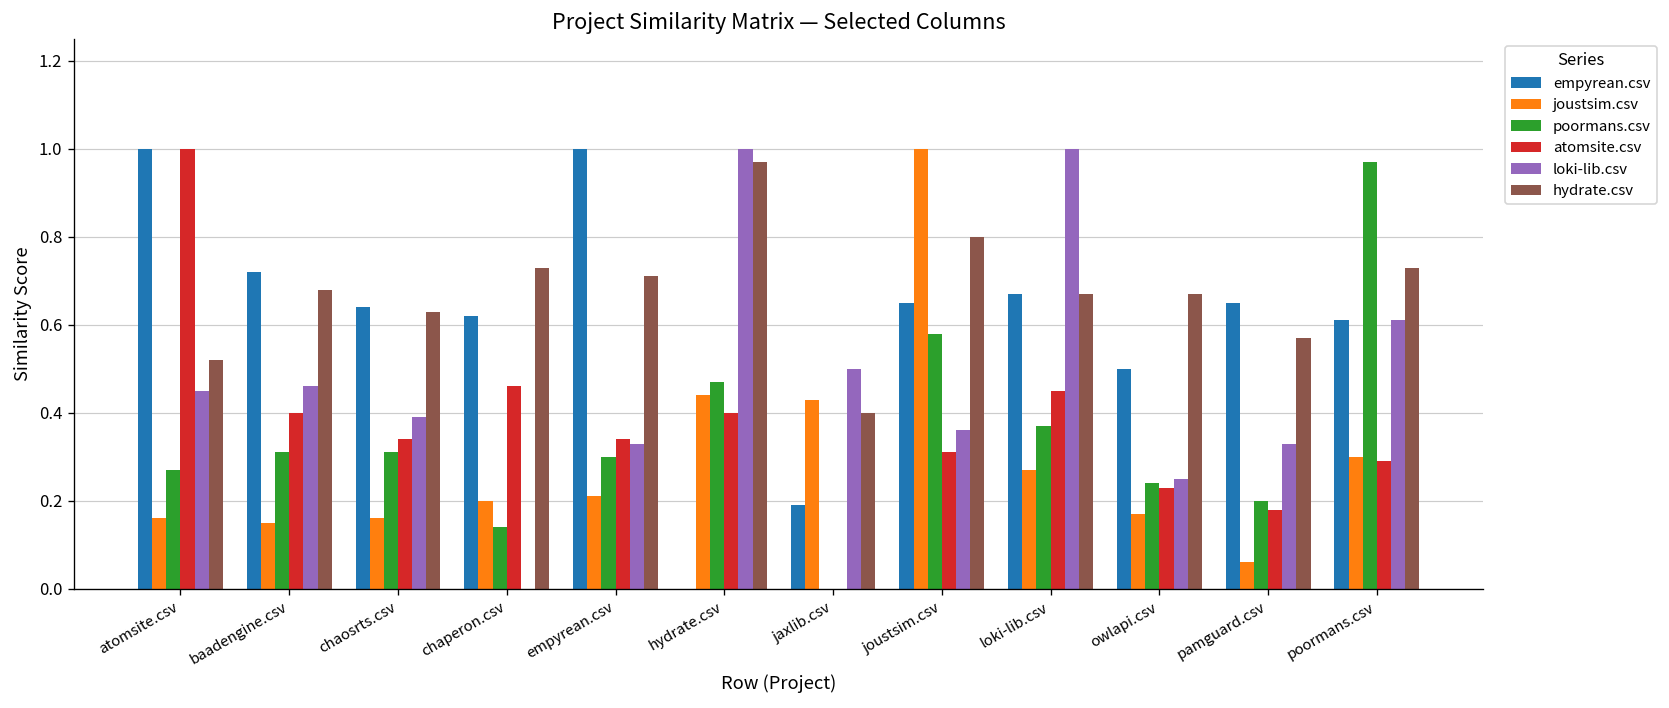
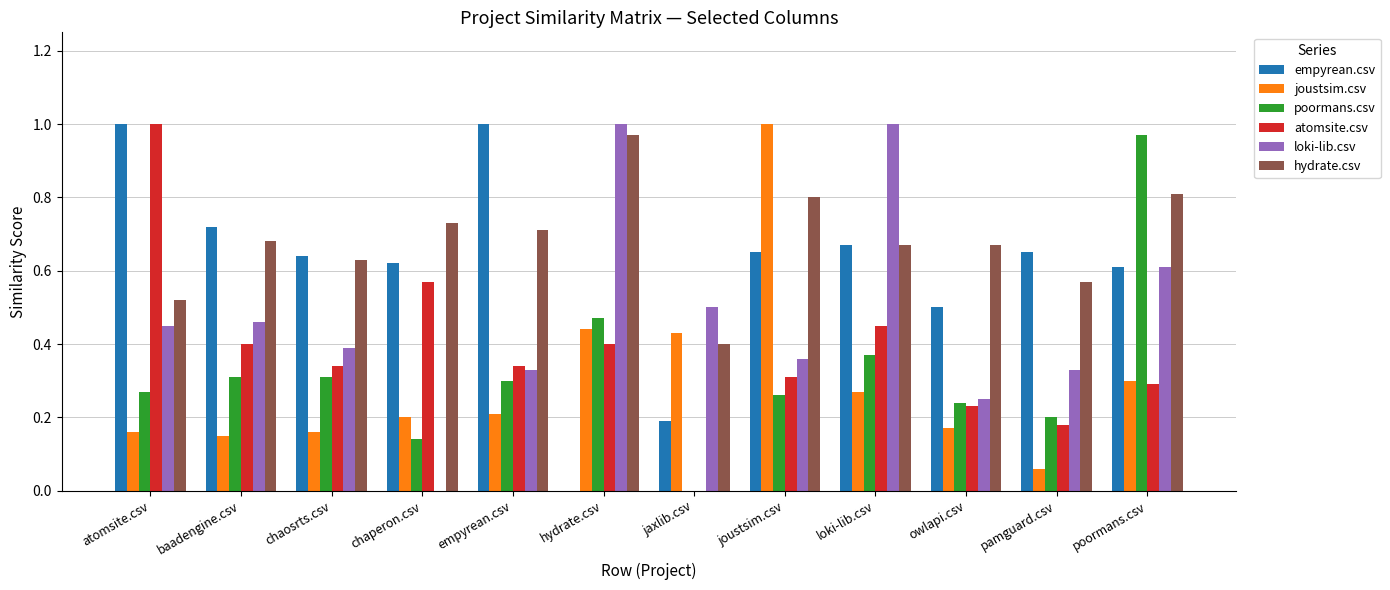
  {
    "empyrean.csv": {
      "atomsite.csv": 1.00,
      "baadengine.csv": 0.72,
      "chaosrts.csv": 0.64,
      "chaperon.csv": 0.62,
      "empyrean.csv": 1.00,
      "hydrate.csv": 0.00,
      "jaxlib.csv": 0.19,
      "joustsim.csv": 0.65,
      "loki-lib.csv": 0.67,
      "owlapi.csv": 0.50,
      "pamguard.csv": 0.65,
      "poormans.csv": 0.61
    },
    "joustsim.csv": {
      "atomsite.csv": 0.16,
      "baadengine.csv": 0.15,
      "chaosrts.csv": 0.16,
      "chaperon.csv": 0.20,
      "empyrean.csv": 0.21,
      "hydrate.csv": 0.44,
      "jaxlib.csv": 0.43,
      "joustsim.csv": 1.00,
      "loki-lib.csv": 0.27,
      "owlapi.csv": 0.17,
      "pamguard.csv": 0.06,
      "poormans.csv": 0.30
    },
    "poormans.csv": {
      "atomsite.csv": 0.27,
      "baadengine.csv": 0.31,
      "chaosrts.csv": 0.31,
      "chaperon.csv": 0.14,
      "empyrean.csv": 0.30,
      "hydrate.csv": 0.47,
      "jaxlib.csv": 0.00,
-     "joustsim.csv": 0.58,
+     "joustsim.csv": 0.26,
      "loki-lib.csv": 0.37,
      "owlapi.csv": 0.24,
      "pamguard.csv": 0.20,
      "poormans.csv": 0.97
    },
    "atomsite.csv": {
      "atomsite.csv": 1.00,
      "baadengine.csv": 0.40,
      "chaosrts.csv": 0.34,
-     "chaperon.csv": 0.46,
+     "chaperon.csv": 0.57,
      "empyrean.csv": 0.34,
      "hydrate.csv": 0.40,
      "jaxlib.csv": 0.00,
      "joustsim.csv": 0.31,
      "loki-lib.csv": 0.45,
      "owlapi.csv": 0.23,
      "pamguard.csv": 0.18,
      "poormans.csv": 0.29
    },
    "loki-lib.csv": {
      "atomsite.csv": 0.45,
      "baadengine.csv": 0.46,
      "chaosrts.csv": 0.39,
      "chaperon.csv": 0.00,
      "empyrean.csv": 0.33,
      "hydrate.csv": 1.00,
      "jaxlib.csv": 0.50,
      "joustsim.csv": 0.36,
      "loki-lib.csv": 1.00,
      "owlapi.csv": 0.25,
      "pamguard.csv": 0.33,
      "poormans.csv": 0.61
    },
    "hydrate.csv": {
      "atomsite.csv": 0.52,
      "baadengine.csv": 0.68,
      "chaosrts.csv": 0.63,
      "chaperon.csv": 0.73,
      "empyrean.csv": 0.71,
      "hydrate.csv": 0.97,
      "jaxlib.csv": 0.40,
      "joustsim.csv": 0.80,
      "loki-lib.csv": 0.67,
      "owlapi.csv": 0.67,
      "pamguard.csv": 0.57,
-     "poormans.csv": 0.73
+     "poormans.csv": 0.81
    }
  }
